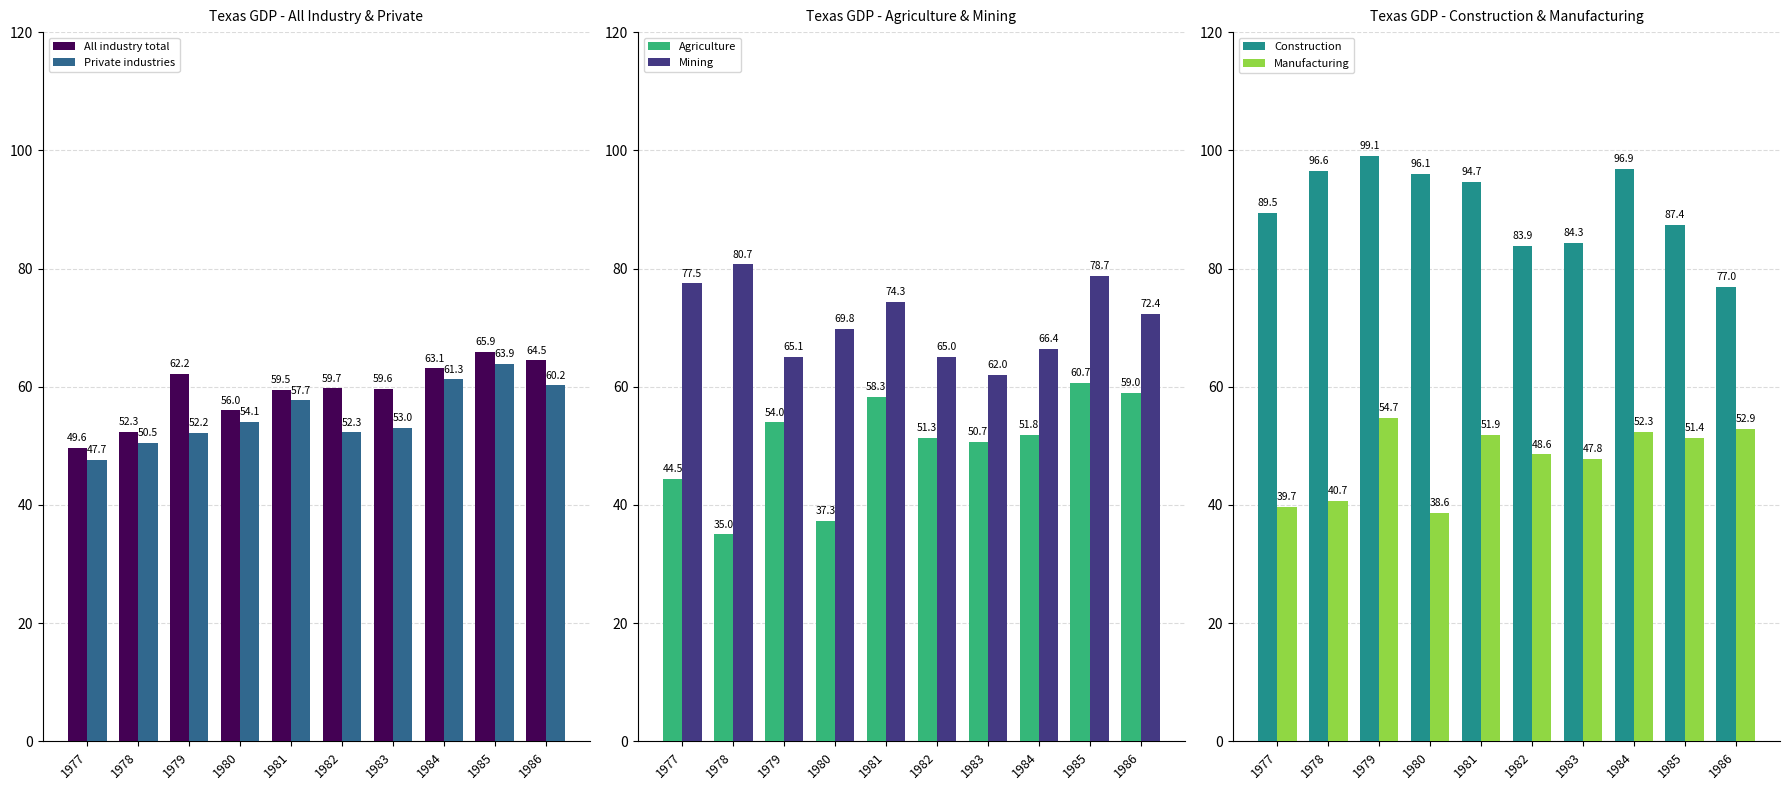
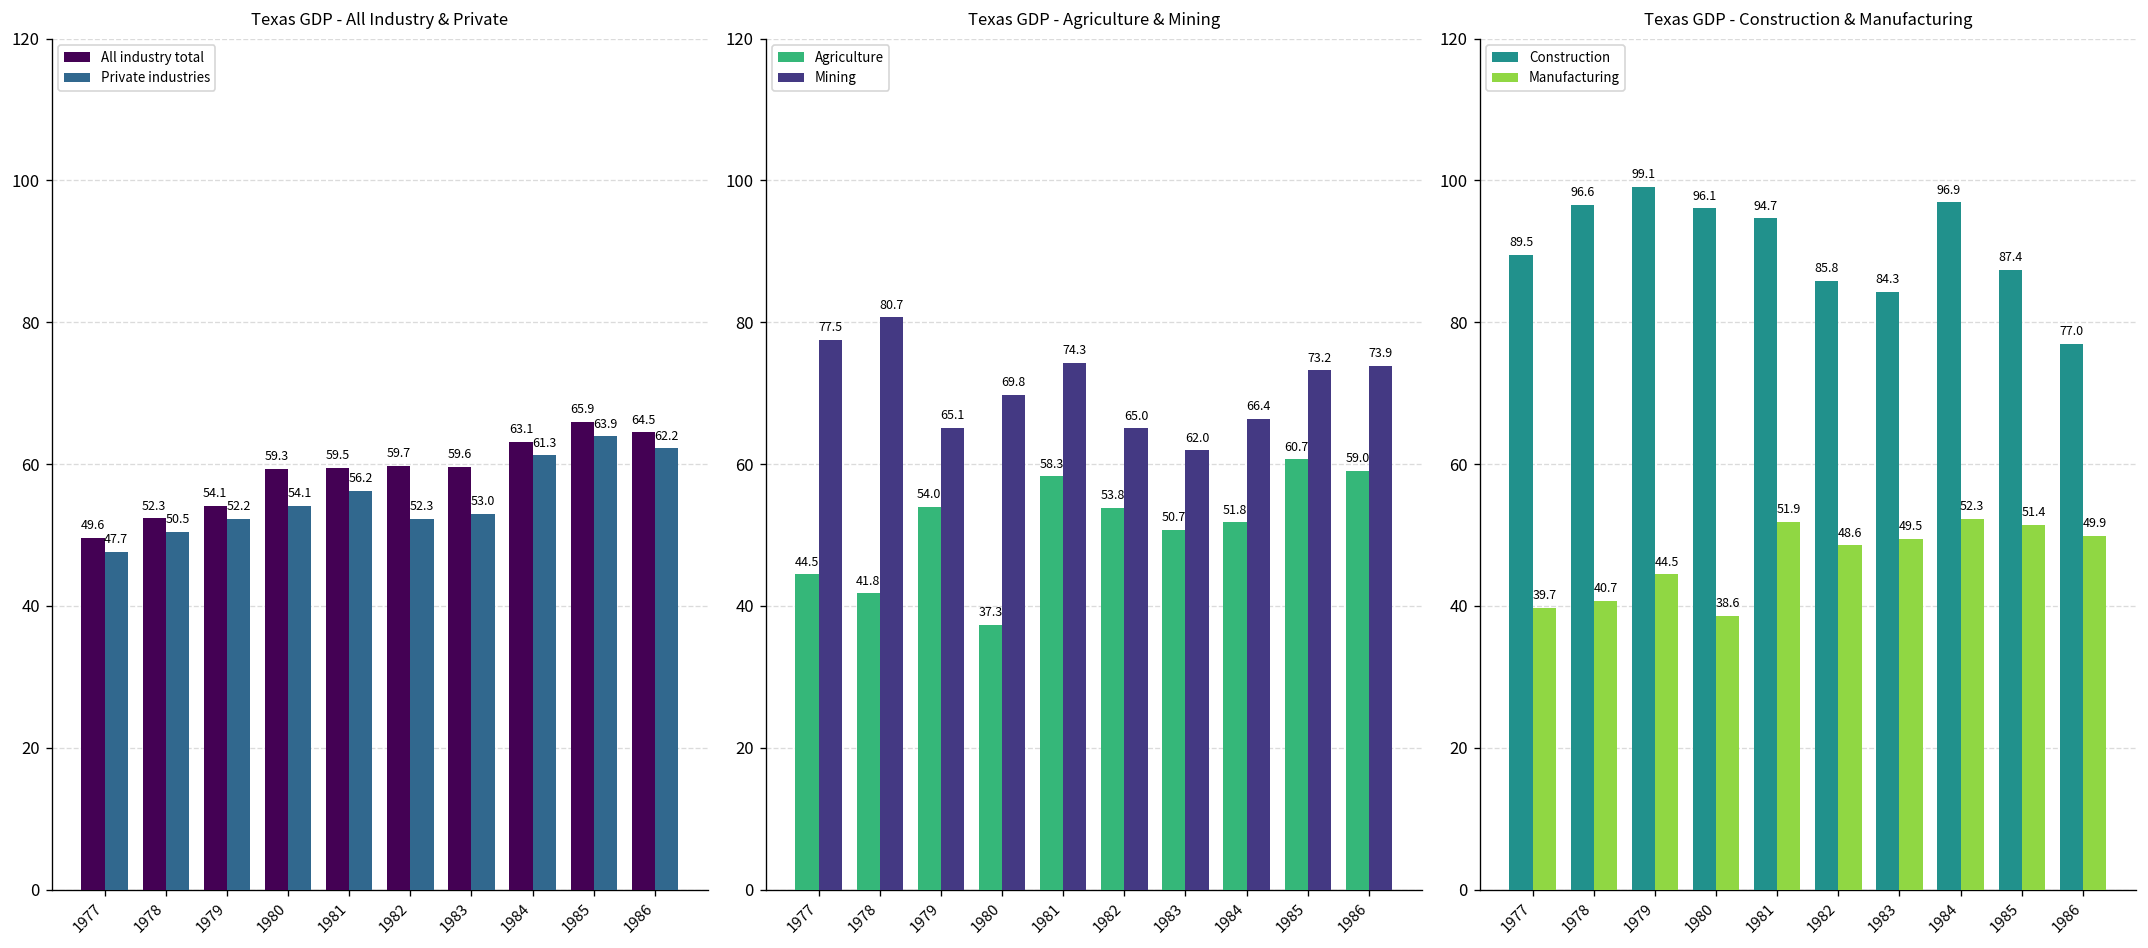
  {
    "Texas GDP - All Industry & Private": {
      "All industry total": {
        "1977": 49.6,
        "1978": 52.3,
-       "1979": 62.2,
-       "1980": 56.0,
+       "1979": 54.1,
+       "1980": 59.3,
        "1981": 59.5,
        "1982": 59.7,
        "1983": 59.6,
        "1984": 63.1,
        "1985": 65.9,
        "1986": 64.5
      },
      "Private industries": {
        "1977": 47.7,
        "1978": 50.5,
        "1979": 52.2,
        "1980": 54.1,
-       "1981": 57.7,
+       "1981": 56.2,
        "1982": 52.3,
        "1983": 53.0,
        "1984": 61.3,
        "1985": 63.9,
-       "1986": 60.2
+       "1986": 62.2
      }
    },
    "Texas GDP - Agriculture & Mining": {
      "Agriculture": {
        "1977": 44.5,
-       "1978": 35.0,
+       "1978": 41.8,
        "1979": 54.0,
        "1980": 37.3,
        "1981": 58.3,
-       "1982": 51.3,
+       "1982": 53.8,
        "1983": 50.7,
        "1984": 51.8,
        "1985": 60.7,
        "1986": 59.0
      },
      "Mining": {
        "1977": 77.5,
        "1978": 80.7,
        "1979": 65.1,
        "1980": 69.8,
        "1981": 74.3,
        "1982": 65.0,
        "1983": 62.0,
        "1984": 66.4,
-       "1985": 78.7,
-       "1986": 72.4
+       "1985": 73.2,
+       "1986": 73.9
      }
    },
    "Texas GDP - Construction & Manufacturing": {
      "Construction": {
        "1977": 89.5,
        "1978": 96.6,
        "1979": 99.1,
        "1980": 96.1,
        "1981": 94.7,
-       "1982": 83.9,
+       "1982": 85.8,
        "1983": 84.3,
        "1984": 96.9,
        "1985": 87.4,
        "1986": 77.0
      },
      "Manufacturing": {
        "1977": 39.7,
        "1978": 40.7,
-       "1979": 54.7,
+       "1979": 44.5,
        "1980": 38.6,
        "1981": 51.9,
        "1982": 48.6,
-       "1983": 47.8,
+       "1983": 49.5,
        "1984": 52.3,
        "1985": 51.4,
-       "1986": 52.9
+       "1986": 49.9
      }
    }
  }
